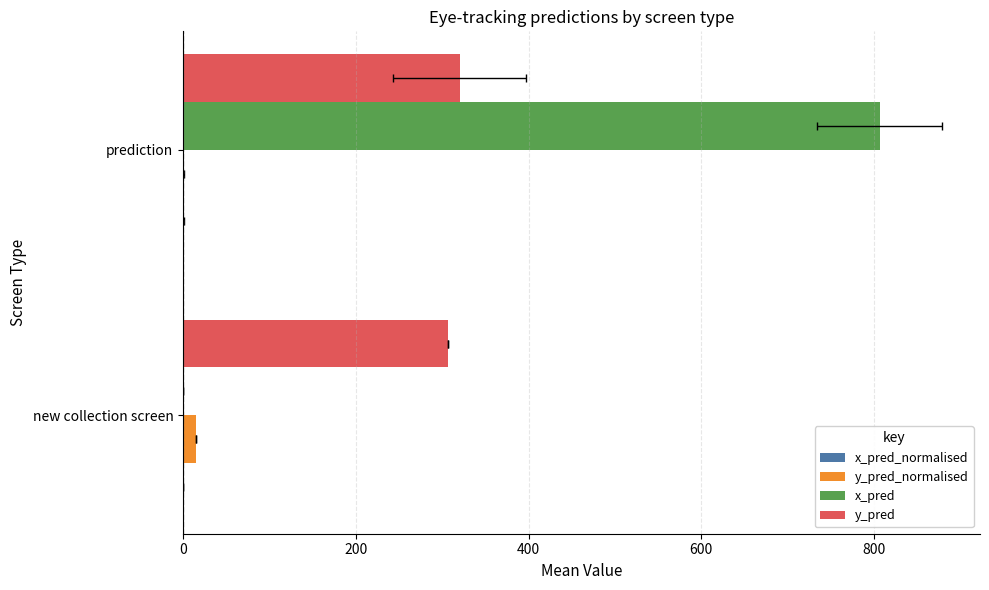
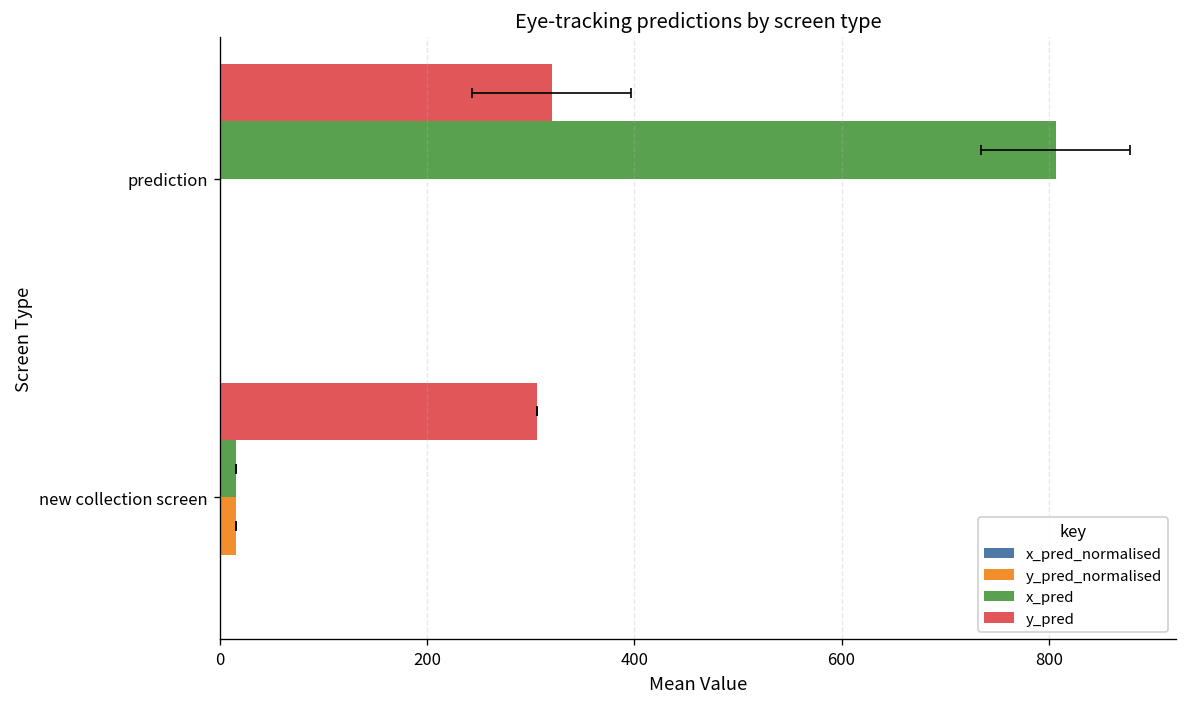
  {
    "y_pred_normalised": {
      "new collection screen": 20
    },
    "x_pred": {
      "prediction": 810,
-     "new collection screen": 0
+     "new collection screen": 20
    },
    "y_pred": {
      "prediction": 320,
      "new collection screen": 310
    }
  }
